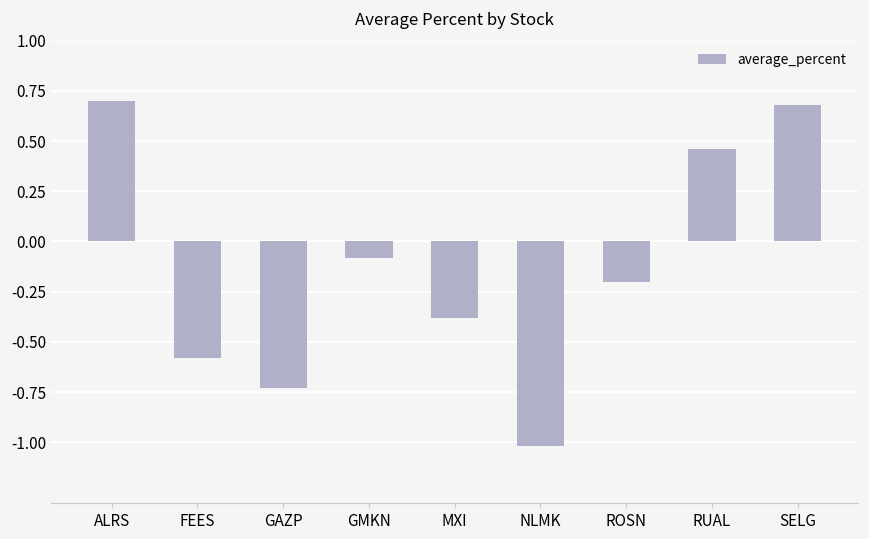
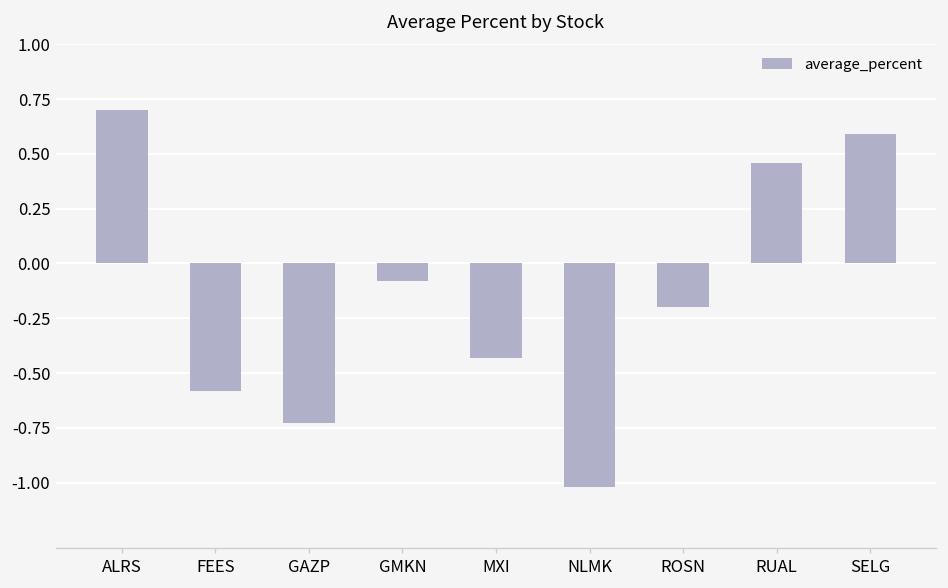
  {
    "ALRS": 0.70,
    "FEES": -0.58,
    "GAZP": -0.73,
    "GMKN": -0.08,
-   "MXI": -0.38,
+   "MXI": -0.43,
    "NLMK": -1.02,
    "ROSN": -0.20,
    "RUAL": 0.46,
-   "SELG": 0.68
+   "SELG": 0.59
  }
